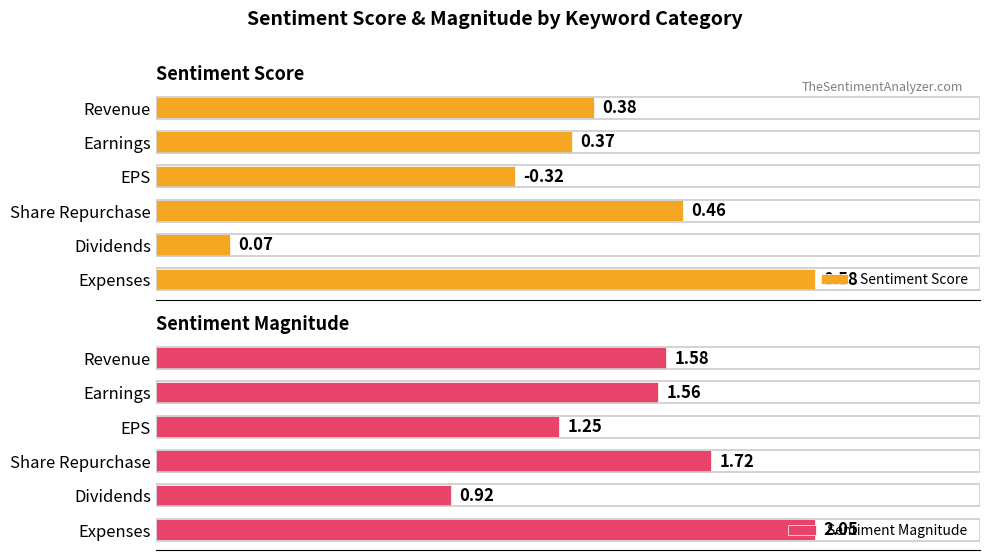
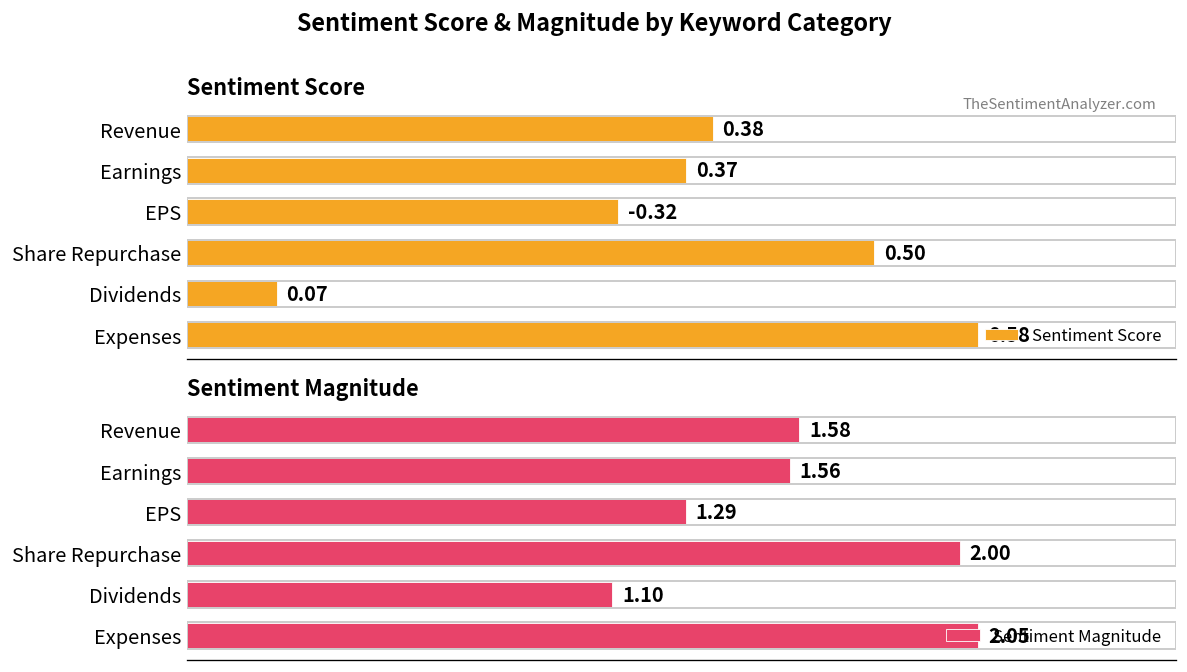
  {
    "Sentiment Score": {
      "Revenue": 0.38,
      "Earnings": 0.37,
-     "Share Repurchase": 0.46,
+     "Share Repurchase": 0.50,
      "Dividends": 0.07,
      "Expenses": 0.58
    },
    "Sentiment Magnitude": {
      "Revenue": 1.58,
      "Earnings": 1.56,
-     "EPS": 1.25,
-     "Share Repurchase": 1.72,
-     "Dividends": 0.92,
+     "EPS": 1.29,
+     "Share Repurchase": 2.00,
+     "Dividends": 1.10,
      "Expenses": 2.05
    }
  }
